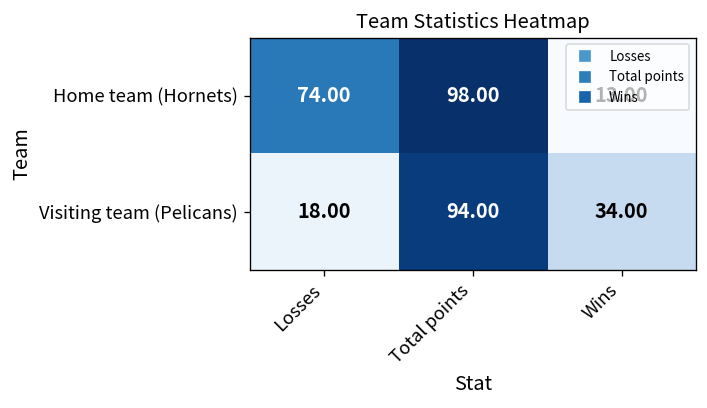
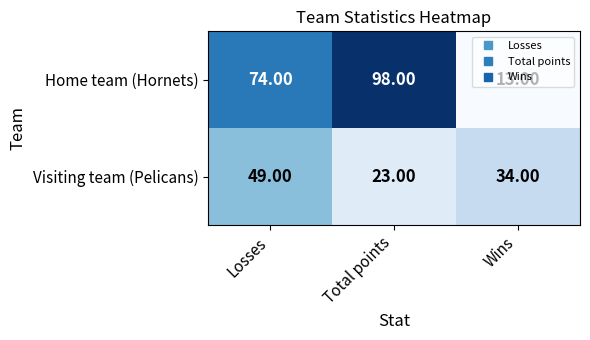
  {
    "Home team (Hornets)": {
      "Losses": 74.00,
      "Total points": 98.00
    },
    "Visiting team (Pelicans)": {
-     "Losses": 18.00,
-     "Total points": 94.00,
+     "Losses": 49.00,
+     "Total points": 23.00,
      "Wins": 34.00
    }
  }
